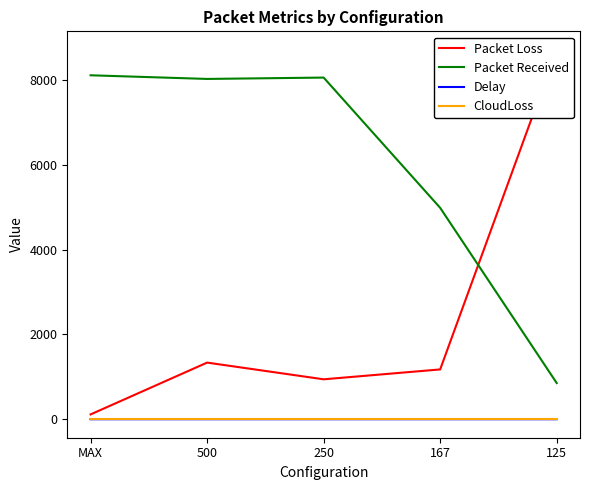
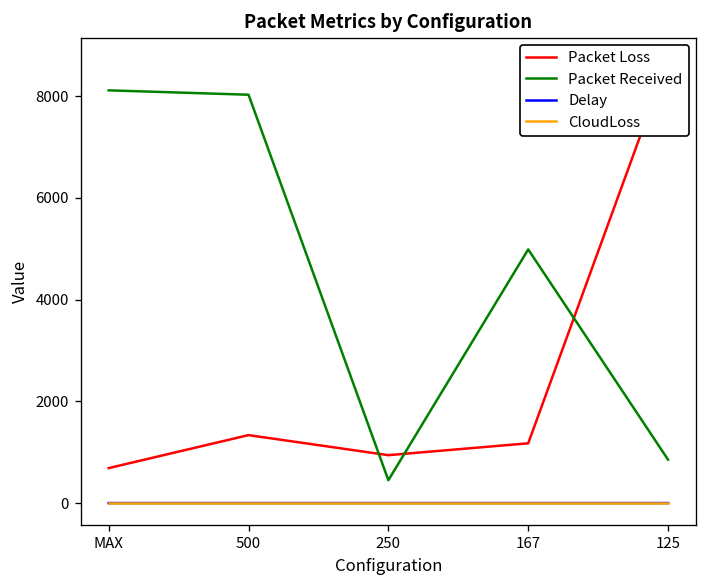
  {
    "Packet Loss": {
-     "MAX": 100,
+     "MAX": 700,
      "500": 1300,
      "250": 900,
      "167": 1200
    },
    "Packet Received": {
      "MAX": 8100,
      "500": 8000,
-     "250": 8100,
+     "250": 500,
      "167": 5000,
      "125": 900
    },
    "CloudLoss": {
      "MAX": 0,
      "500": 0,
      "250": 0,
      "167": 0,
      "125": 0
    }
  }
